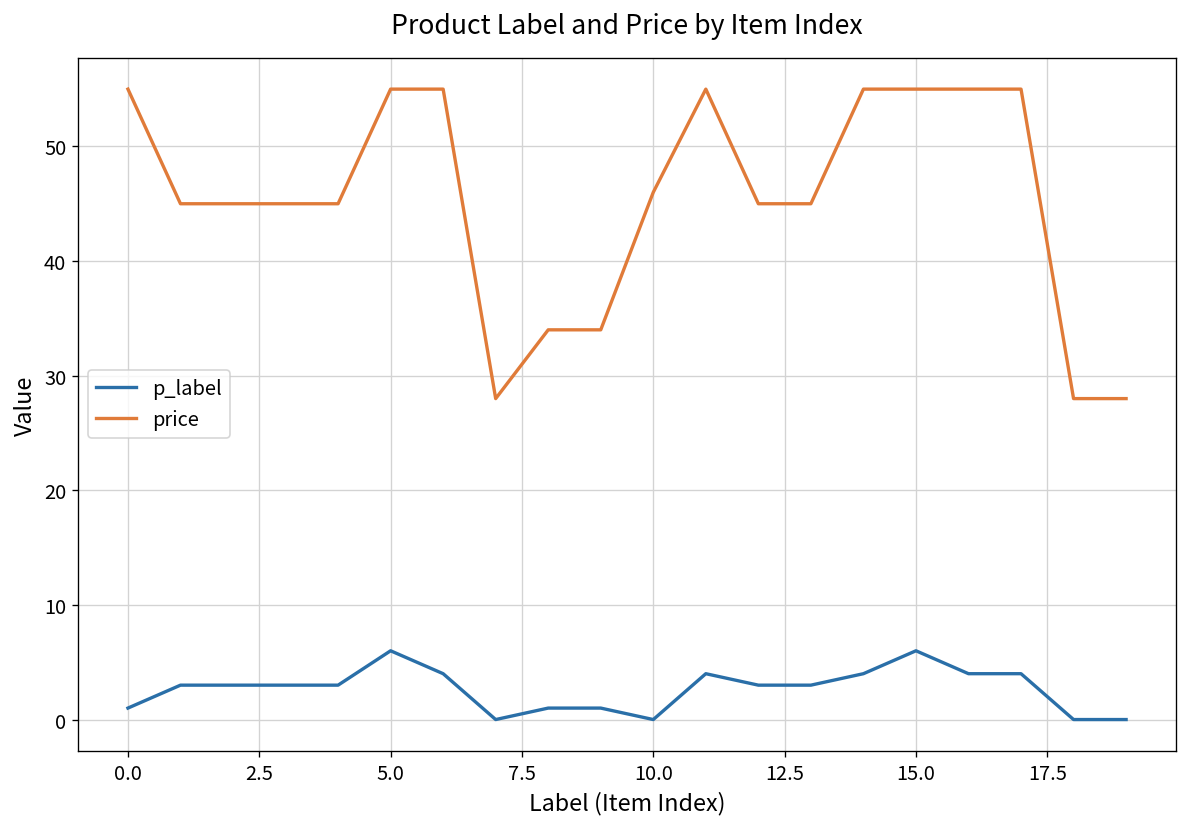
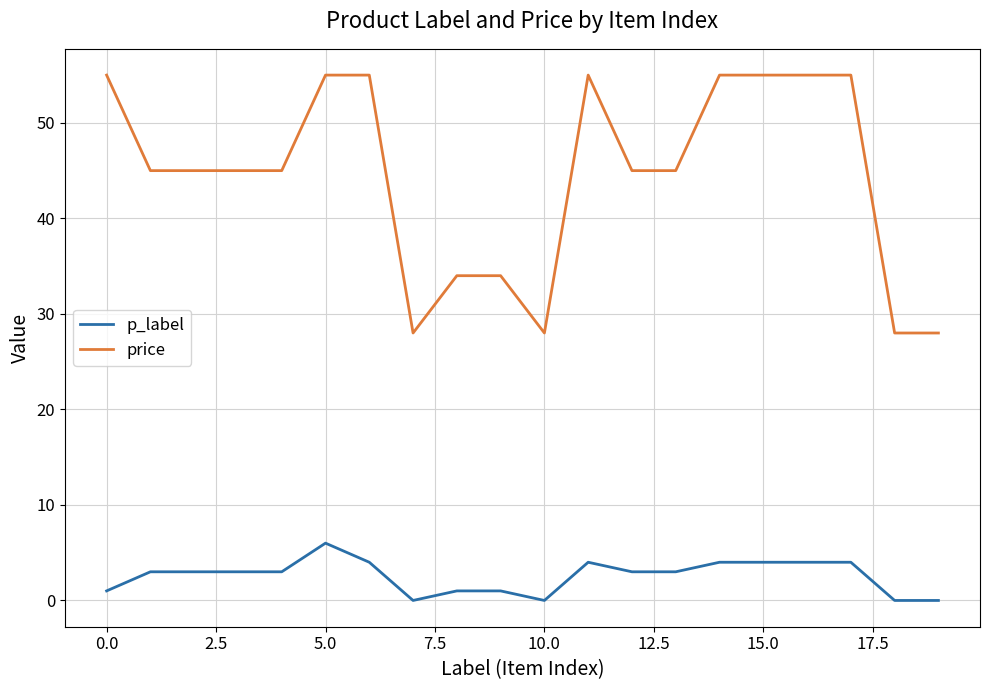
  {
    "p_label": {
      "0.0": 1,
      "5.0": 6,
      "10.0": 0,
-     "15.0": 6
+     "15.0": 4
    },
    "price": {
      "0.0": 55,
      "5.0": 55,
-     "10.0": 46,
+     "10.0": 28,
      "15.0": 55
    }
  }
